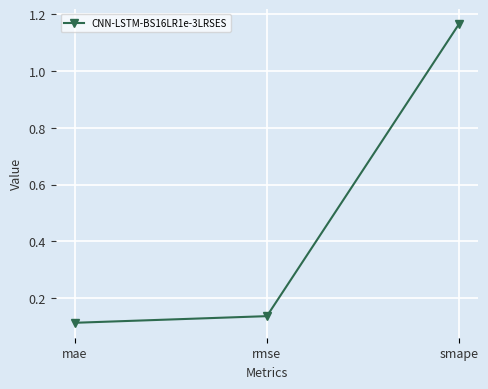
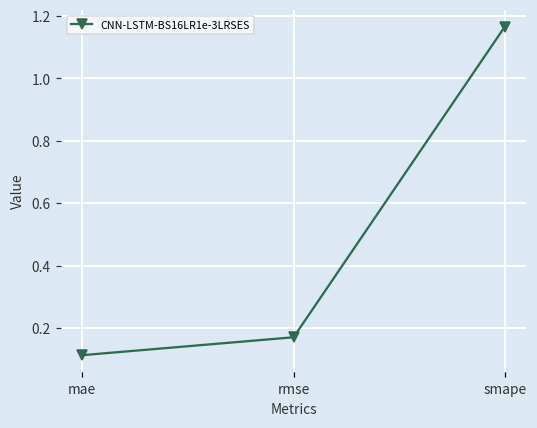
  {
    "mae": 0.11,
-   "rmse": 0.14,
+   "rmse": 0.17,
    "smape": 1.17
  }
